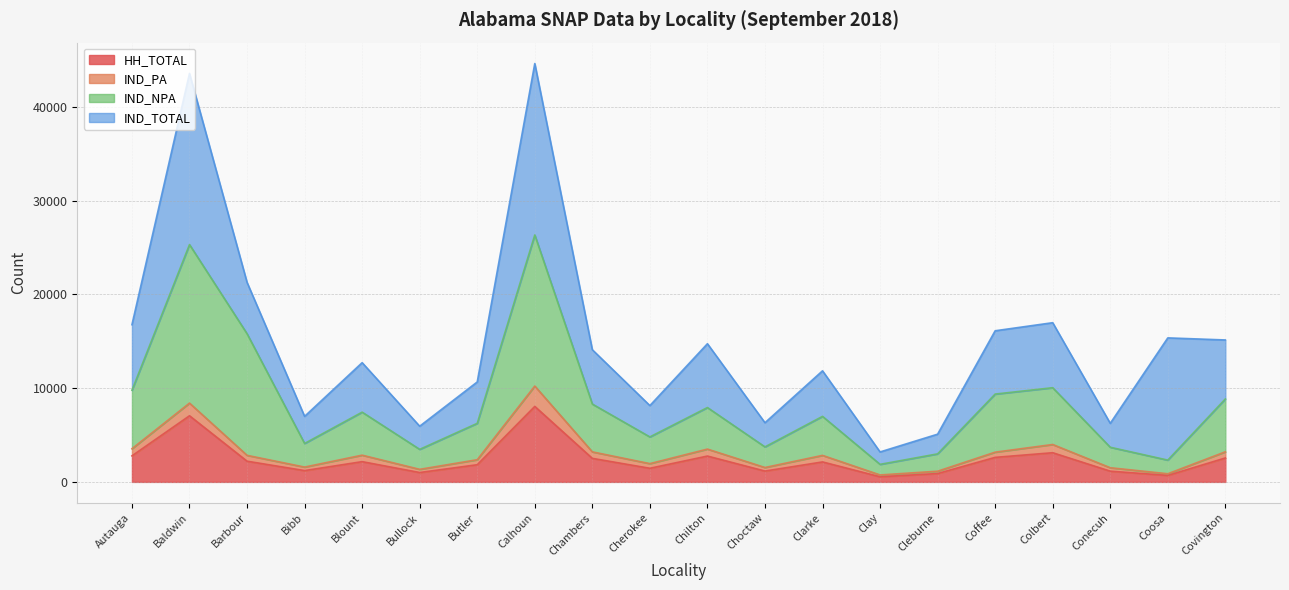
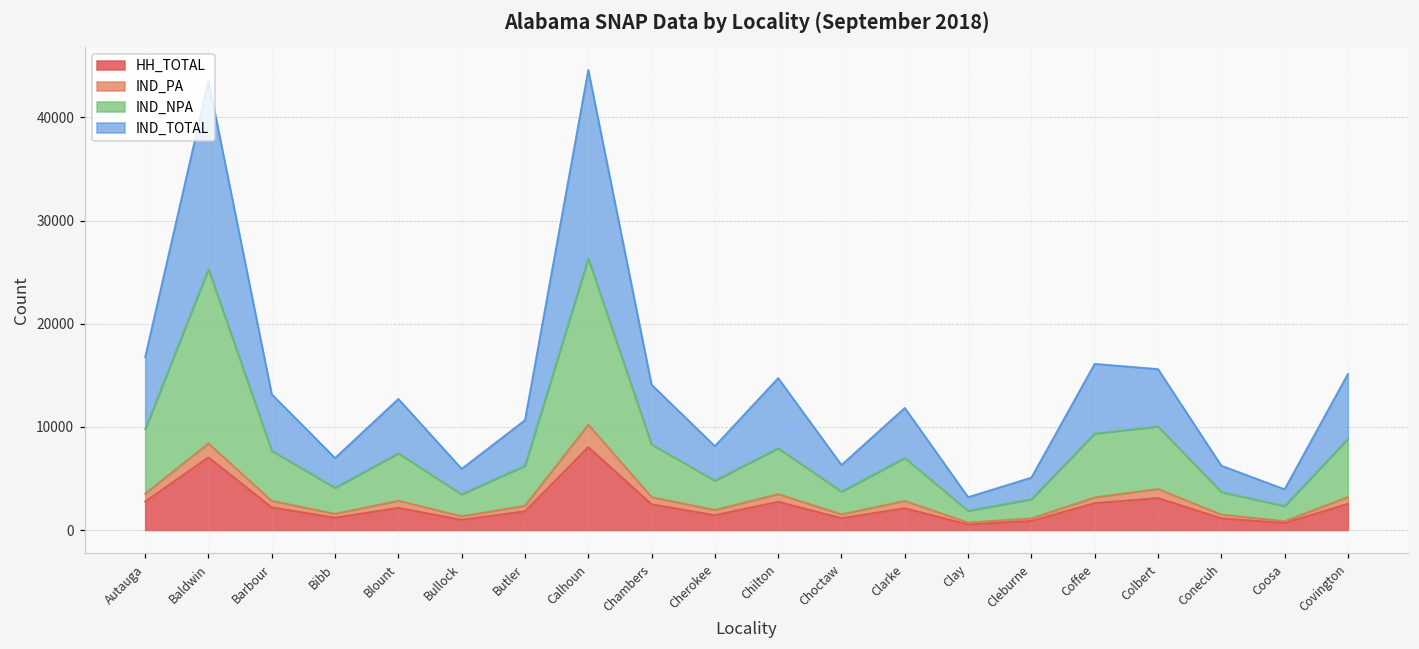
  {
    "IND_NPA": {
      "Autauga": 6000,
      "Baldwin": 17000,
-     "Barbour": 13000,
+     "Barbour": 5000,
      "Bibb": 3000,
      "Blount": 5000,
      "Bullock": 2000,
      "Butler": 4000,
      "Calhoun": 16000,
      "Chambers": 5000,
      "Cherokee": 3000,
      "Chilton": 4000,
      "Choctaw": 2000,
      "Clarke": 4000,
      "Clay": 1000,
      "Cleburne": 2000,
      "Coffee": 6000,
      "Colbert": 6000,
      "Conecuh": 2000,
      "Coosa": 1000,
      "Covington": 6000
    },
    "IND_TOTAL": {
      "Autauga": 7000,
      "Barbour": 5000,
      "Bibb": 3000,
      "Blount": 5000,
      "Bullock": 2000,
      "Butler": 4000,
      "Calhoun": 18000,
      "Chambers": 6000,
      "Cherokee": 3000,
      "Chilton": 7000,
      "Choctaw": 3000,
      "Clarke": 5000,
      "Clay": 1000,
      "Cleburne": 2000,
      "Coffee": 7000,
-     "Colbert": 7000,
+     "Colbert": 6000,
      "Conecuh": 3000,
-     "Coosa": 13000,
+     "Coosa": 2000,
      "Covington": 6000
    }
  }
